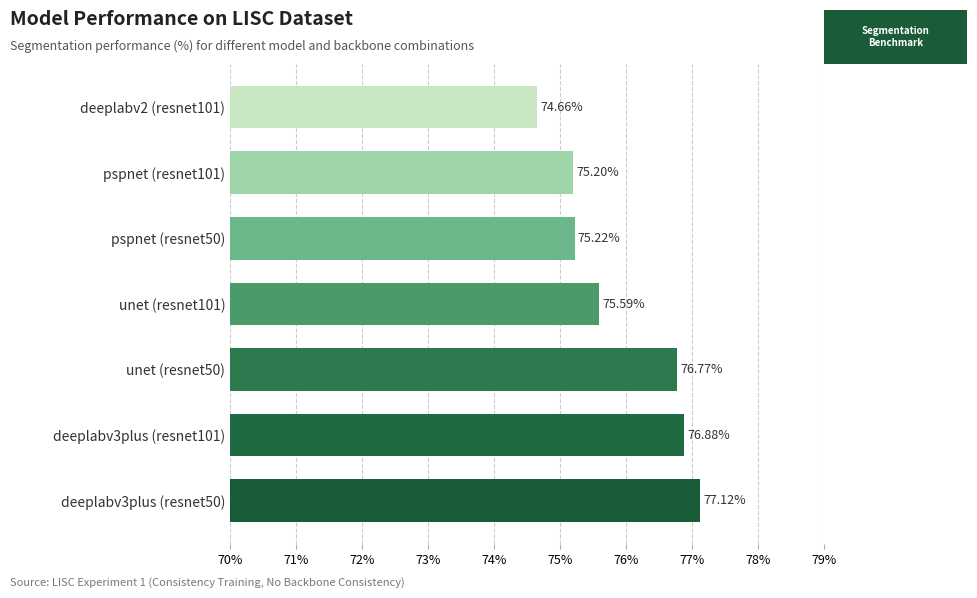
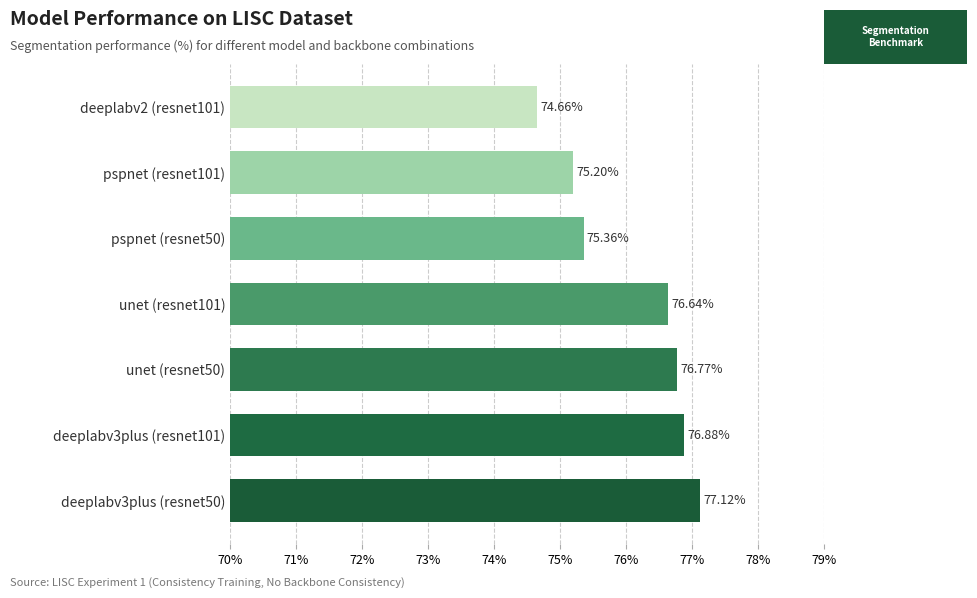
  {
    "deeplabv2 (resnet101)": "74.66%",
    "pspnet (resnet101)": "75.20%",
-   "pspnet (resnet50)": "75.22%",
-   "unet (resnet101)": "75.59%",
+   "pspnet (resnet50)": "75.36%",
+   "unet (resnet101)": "76.64%",
    "unet (resnet50)": "76.77%",
    "deeplabv3plus (resnet101)": "76.88%",
    "deeplabv3plus (resnet50)": "77.12%"
  }
